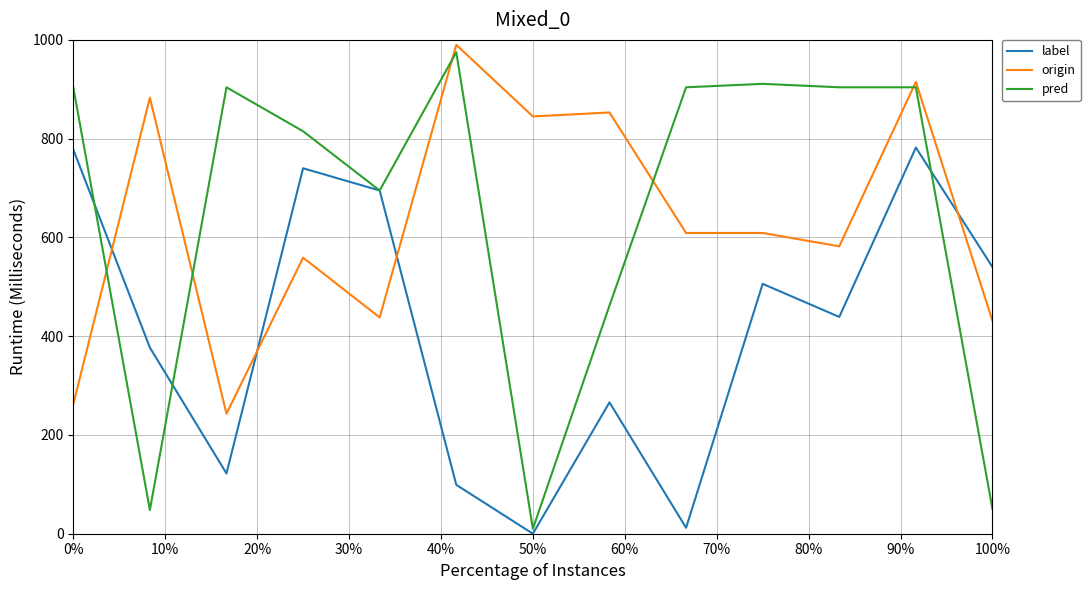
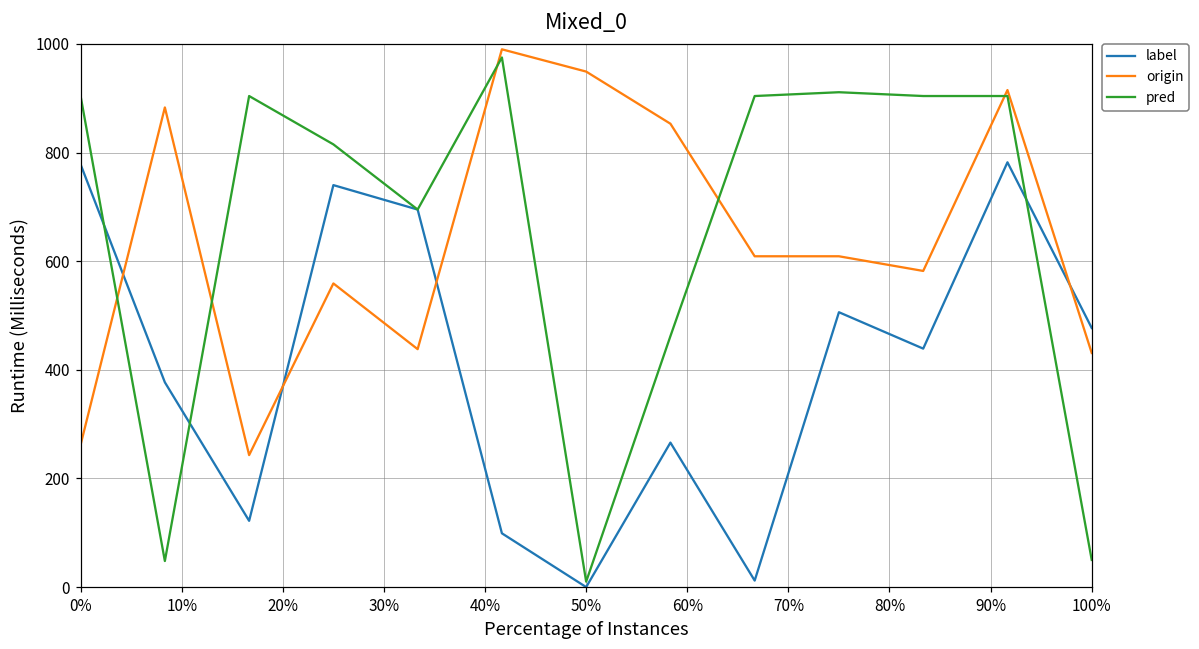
  {
    "label": {
      "0%": 780,
      "50%": 0,
-     "100%": 540
+     "100%": 480
    },
    "origin": {
      "0%": 260,
-     "50%": 850,
+     "50%": 950,
      "100%": 430
    },
    "pred": {
      "0%": 900,
      "50%": 10,
      "100%": 50
    }
  }
